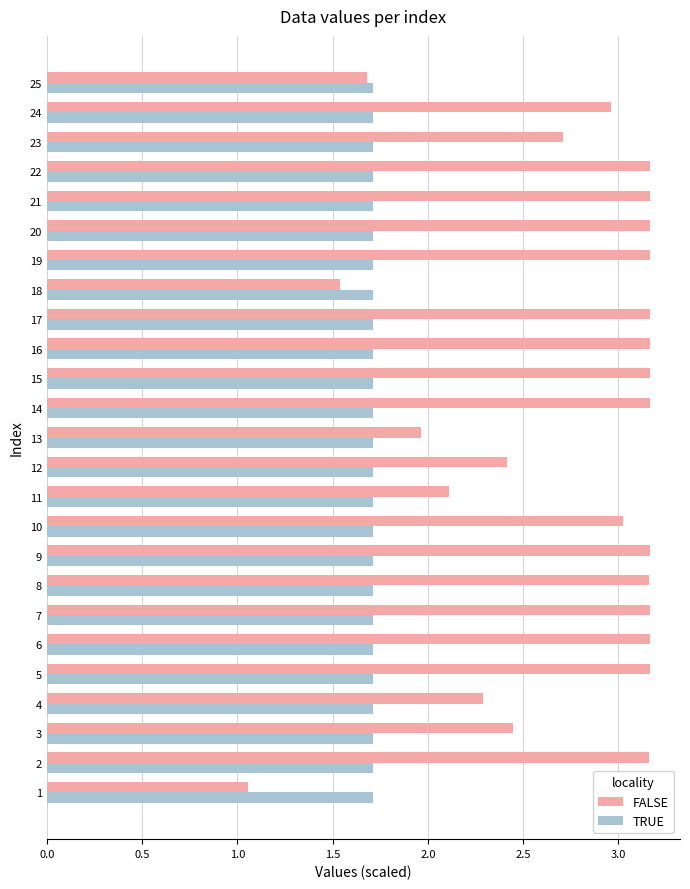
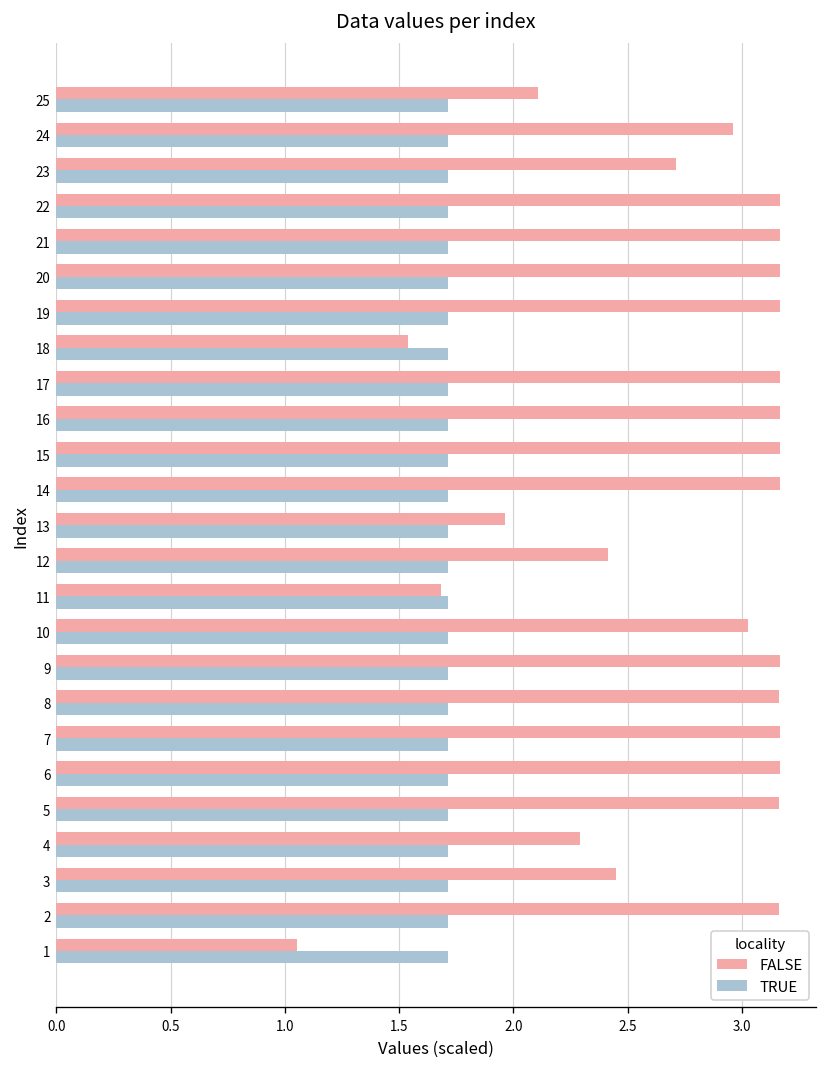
  {
    "FALSE": {
-     "25": 1.68,
+     "25": 2.11,
      "24": 2.96,
      "23": 2.71,
      "22": 3.17,
      "21": 3.17,
      "20": 3.17,
      "19": 3.16,
      "18": 1.54,
      "17": 3.16,
      "16": 3.17,
      "15": 3.16,
      "14": 3.16,
      "13": 1.96,
      "12": 2.42,
-     "11": 2.11,
+     "11": 1.69,
      "10": 3.03,
      "9": 3.17,
      "8": 3.16,
      "7": 3.17,
      "6": 3.17,
      "5": 3.16,
      "4": 2.29,
      "3": 2.45,
      "2": 3.16,
      "1": 1.06
    },
    "TRUE": {
      "25": 1.71,
      "24": 1.71,
      "23": 1.71,
      "22": 1.71,
      "21": 1.71,
      "20": 1.71,
      "19": 1.71,
      "18": 1.71,
      "17": 1.71,
      "16": 1.71,
      "15": 1.71,
      "14": 1.71,
      "13": 1.71,
      "12": 1.71,
      "11": 1.71,
      "10": 1.71,
      "9": 1.71,
      "8": 1.71,
      "7": 1.71,
      "6": 1.71,
      "5": 1.71,
      "4": 1.71,
      "3": 1.71,
      "2": 1.71,
      "1": 1.71
    }
  }
